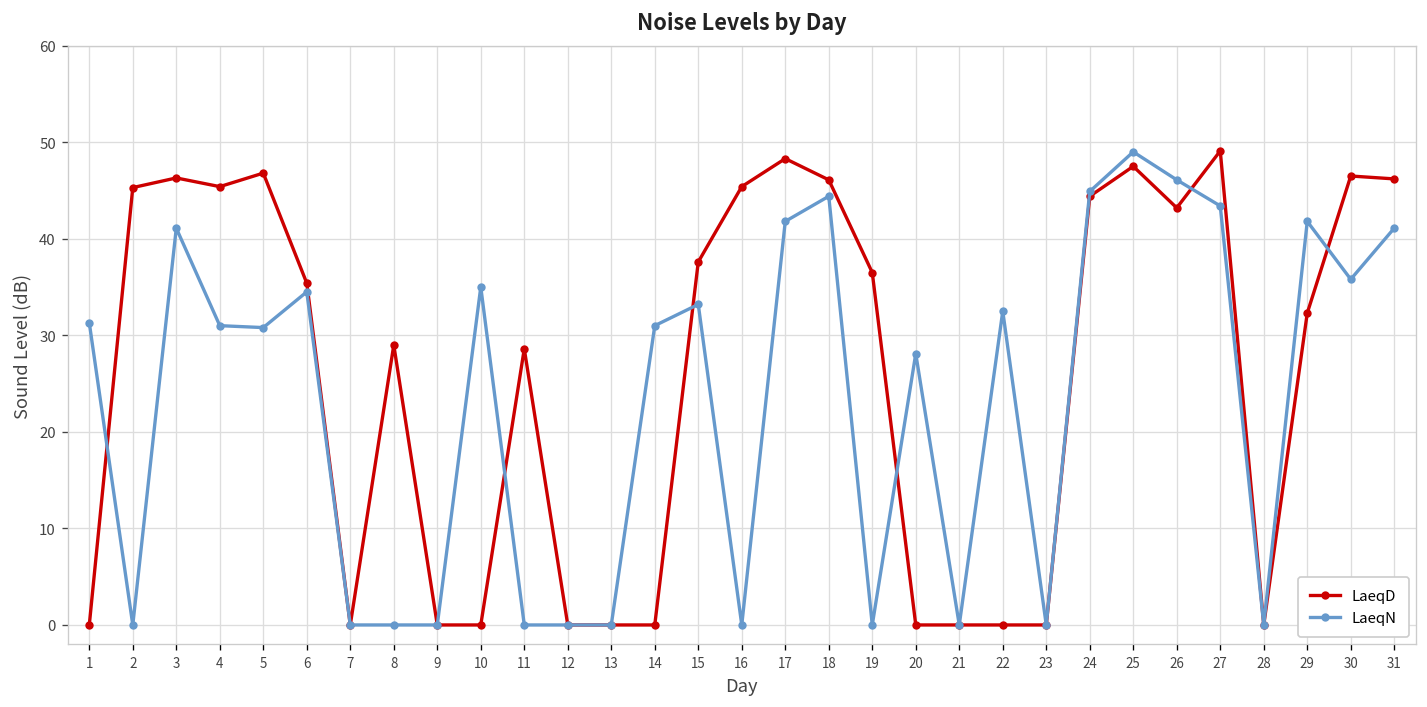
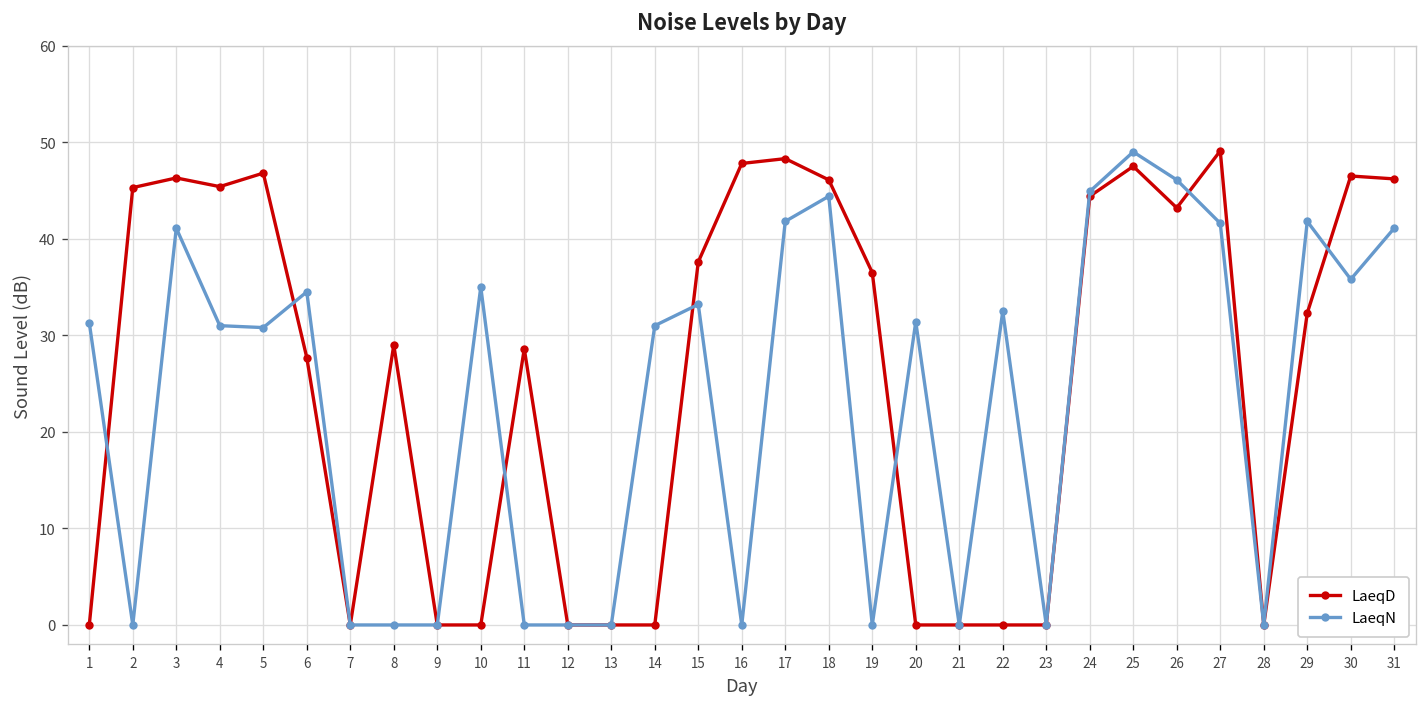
  {
    "LaeqD": {
      "1": 0,
      "2": 45,
      "3": 46,
      "4": 45,
      "5": 47,
-     "6": 35,
+     "6": 28,
      "8": 29,
      "10": 0,
      "11": 29,
      "14": 0,
      "15": 38,
-     "16": 45,
+     "16": 48,
      "17": 48,
      "18": 46,
      "19": 37,
      "20": 0,
      "22": 0,
      "24": 44,
      "25": 48,
      "26": 43,
      "27": 49,
      "29": 32,
      "30": 47,
      "31": 46
    },
    "LaeqN": {
      "1": 31,
      "2": 0,
      "3": 41,
      "4": 31,
      "5": 31,
      "6": 35,
      "8": 0,
      "10": 35,
      "11": 0,
      "14": 31,
      "15": 33,
      "16": 0,
      "17": 42,
      "18": 44,
      "19": 0,
-     "20": 28,
+     "20": 31,
      "22": 33,
      "24": 45,
      "25": 49,
      "26": 46,
-     "27": 43,
+     "27": 42,
      "29": 42,
      "30": 36,
      "31": 41
    }
  }
